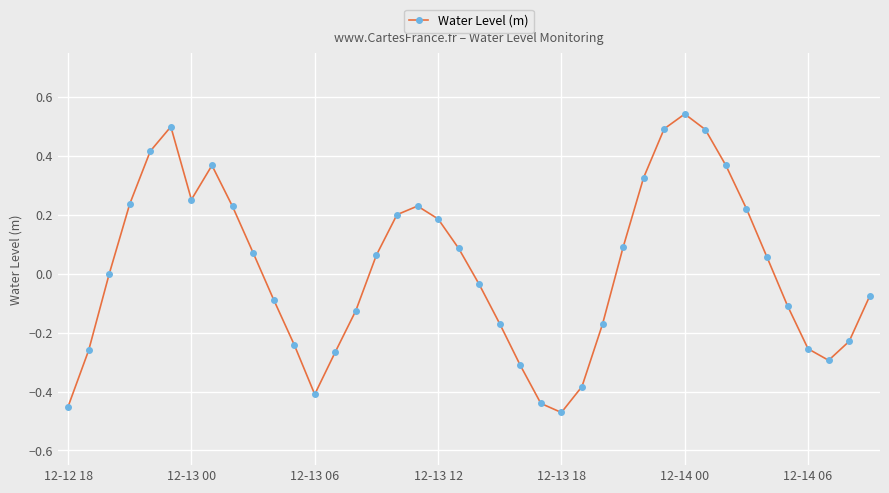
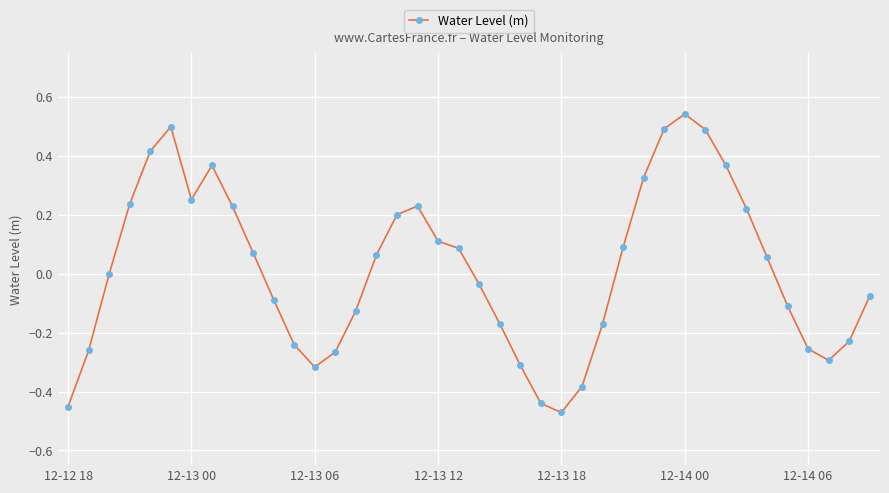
  {
    "12-12 18": -0.45,
    "12-13 00": 0.25,
-   "12-13 06": -0.41,
-   "12-13 12": 0.19,
+   "12-13 06": -0.32,
+   "12-13 12": 0.11,
    "12-13 18": -0.47,
    "12-14 00": 0.54,
    "12-14 06": -0.25
  }
